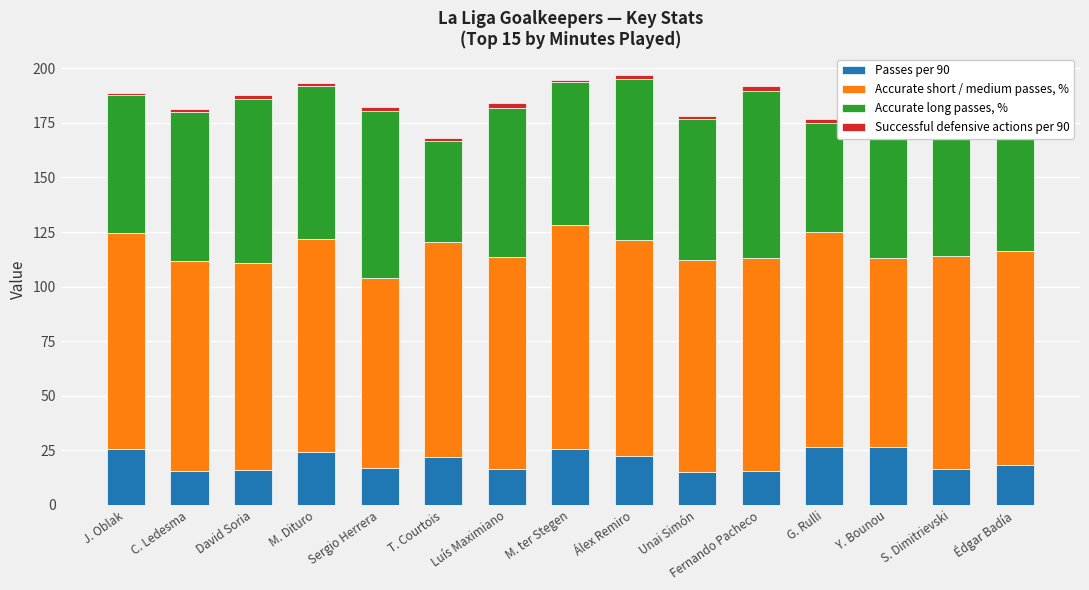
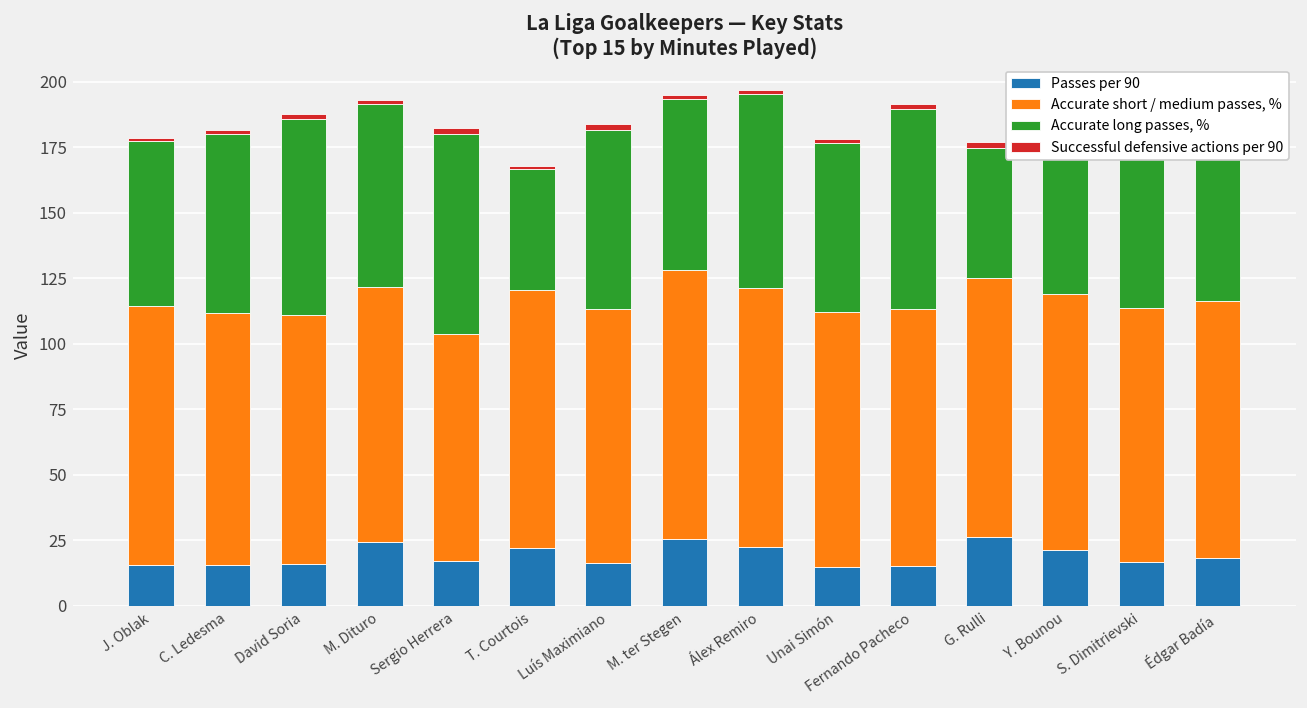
  {
    "Passes per 90": {
-     "J. Oblak": 26,
+     "J. Oblak": 16,
      "C. Ledesma": 16,
      "David Soria": 16,
      "M. Dituro": 24,
      "Sergio Herrera": 17,
      "T. Courtois": 22,
      "Luís Maximiano": 16,
      "M. ter Stegen": 26,
      "Álex Remiro": 23,
      "Unai Simón": 15,
      "Fernando Pacheco": 15,
      "G. Rulli": 27,
-     "Y. Bounou": 27,
+     "Y. Bounou": 21,
      "S. Dimitrievski": 17,
      "Édgar Badía": 18
    },
    "Accurate short / medium passes, %": {
      "J. Oblak": 99,
      "C. Ledesma": 96,
      "David Soria": 95,
      "M. Dituro": 97,
      "Sergio Herrera": 87,
      "T. Courtois": 99,
      "Luís Maximiano": 97,
      "M. ter Stegen": 103,
      "Álex Remiro": 99,
      "Unai Simón": 97,
      "Fernando Pacheco": 98,
      "G. Rulli": 99,
-     "Y. Bounou": 86,
+     "Y. Bounou": 98,
      "S. Dimitrievski": 97,
      "Édgar Badía": 98
    },
    "Accurate long passes, %": {
      "J. Oblak": 63,
      "C. Ledesma": 68,
      "David Soria": 75,
      "M. Dituro": 70,
      "Sergio Herrera": 76,
      "T. Courtois": 46,
      "Luís Maximiano": 68,
      "M. ter Stegen": 65,
      "Álex Remiro": 74,
      "Unai Simón": 65,
      "Fernando Pacheco": 77,
      "G. Rulli": 50
    },
    "Successful defensive actions per 90": {
      "C. Ledesma": 2,
      "David Soria": 2,
      "M. Dituro": 2,
      "Sergio Herrera": 2,
      "Luís Maximiano": 2,
      "M. ter Stegen": 1,
      "Álex Remiro": 2,
      "Unai Simón": 2,
      "Fernando Pacheco": 2,
      "G. Rulli": 2
    }
  }
